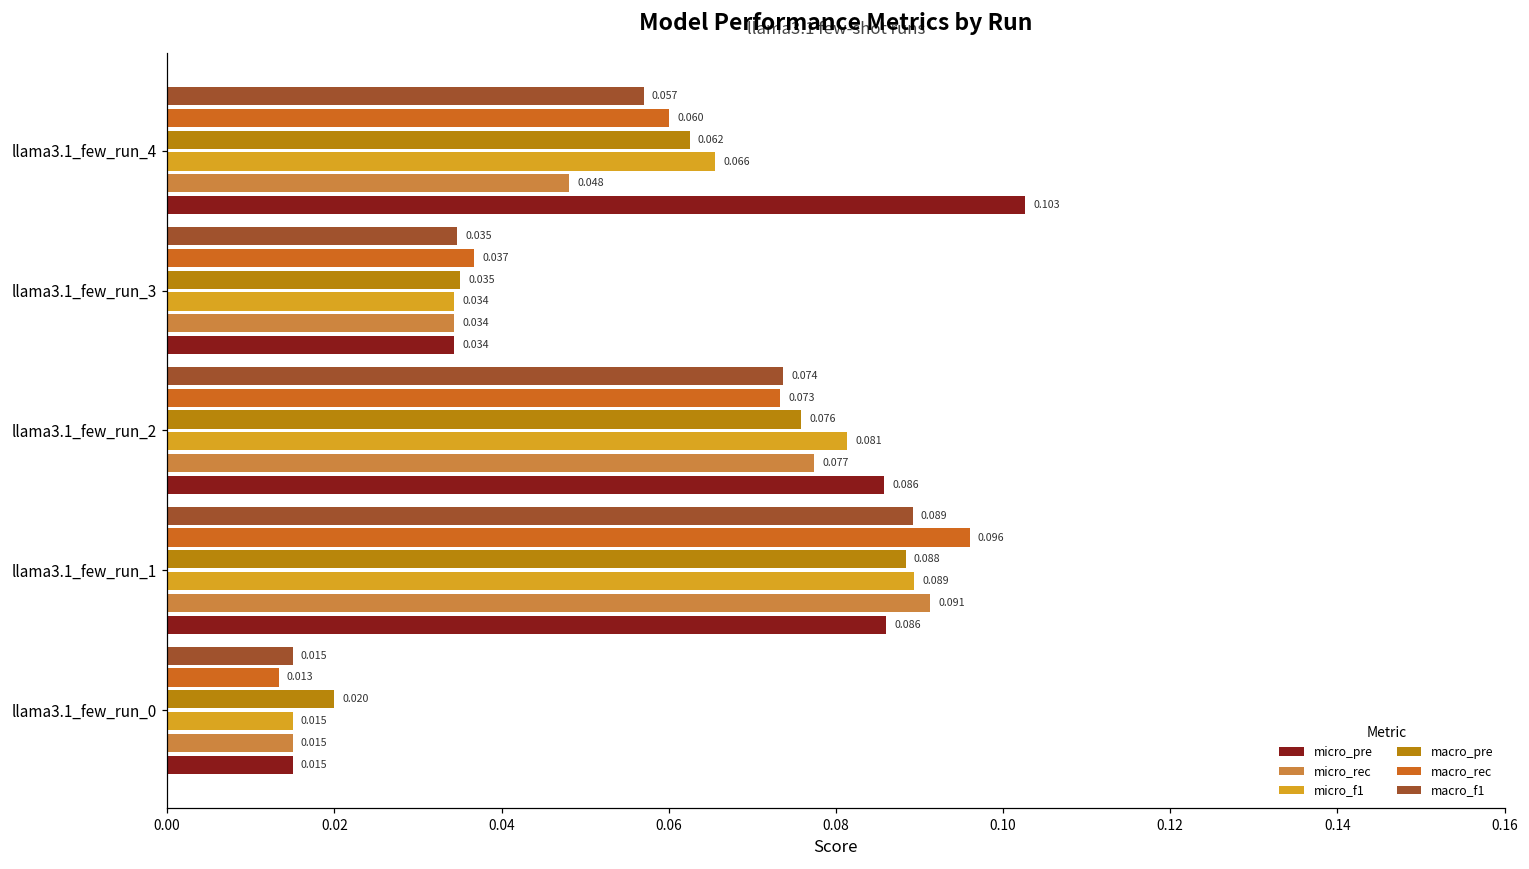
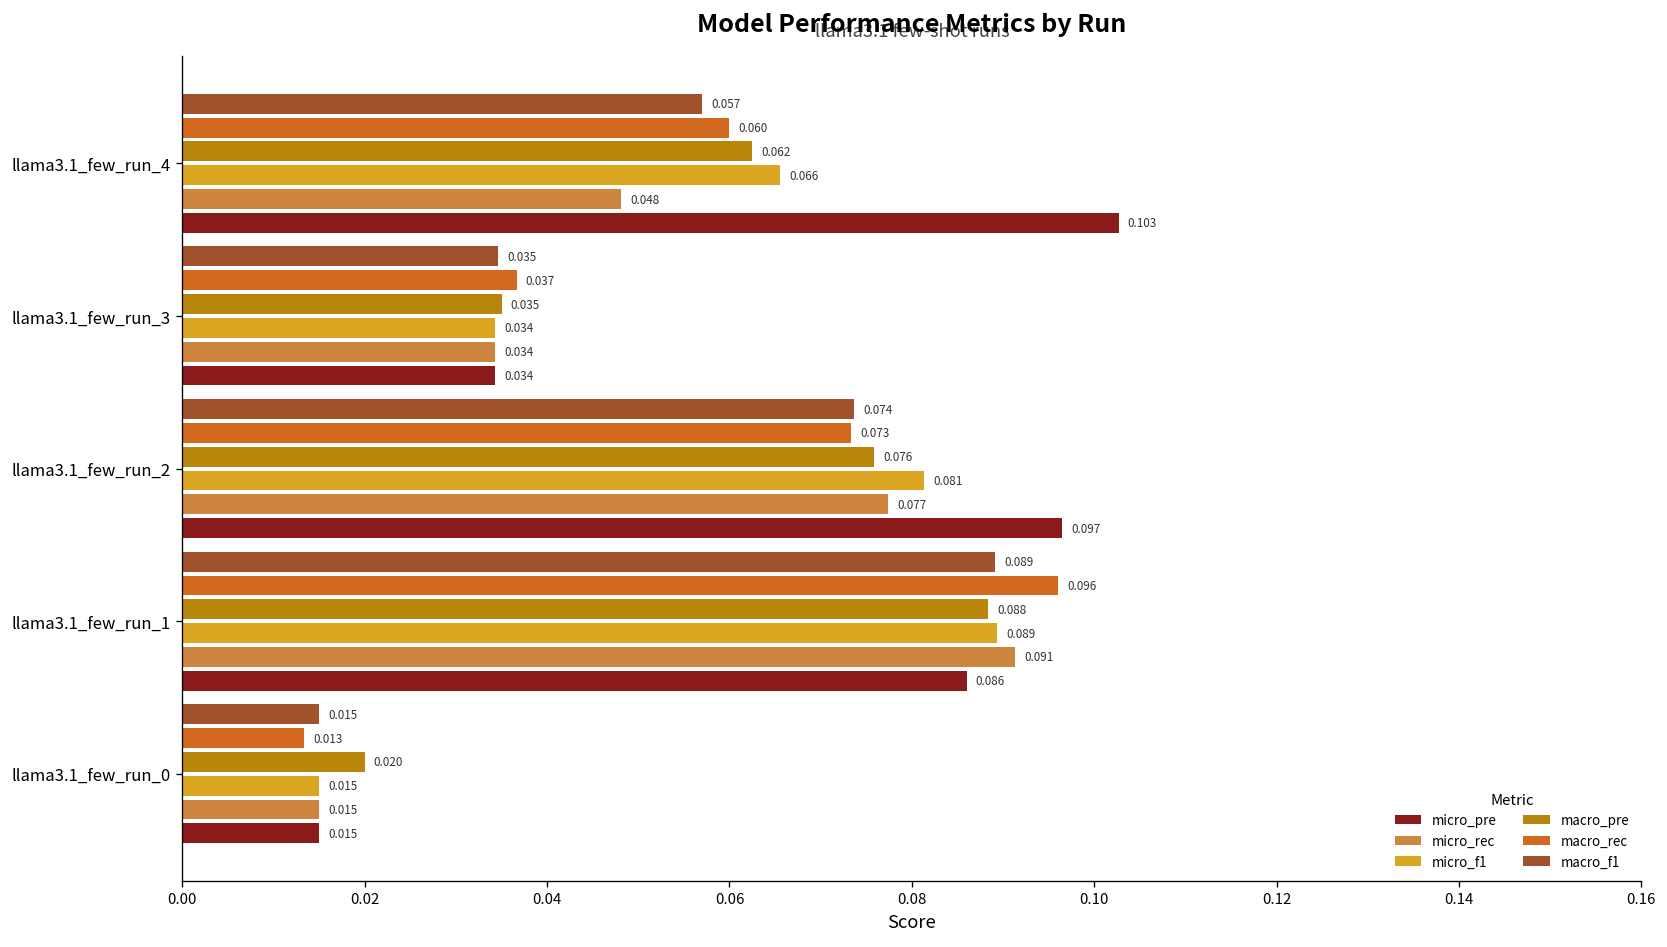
  {
    "micro_pre": {
      "llama3.1_few_run_4": 0.103,
      "llama3.1_few_run_3": 0.034,
-     "llama3.1_few_run_2": 0.086,
+     "llama3.1_few_run_2": 0.097,
      "llama3.1_few_run_1": 0.086,
      "llama3.1_few_run_0": 0.015
    }
  }
